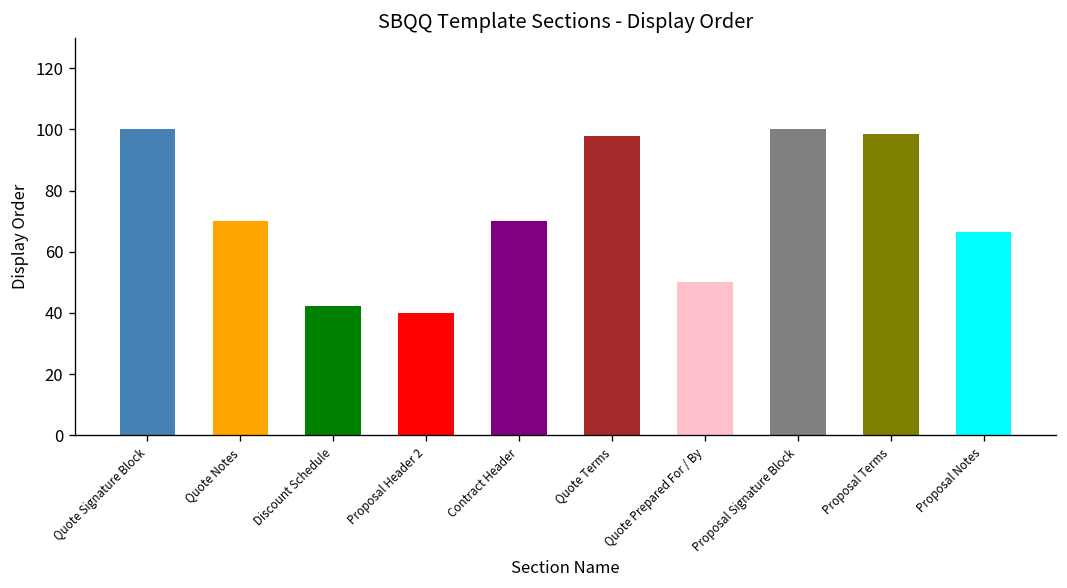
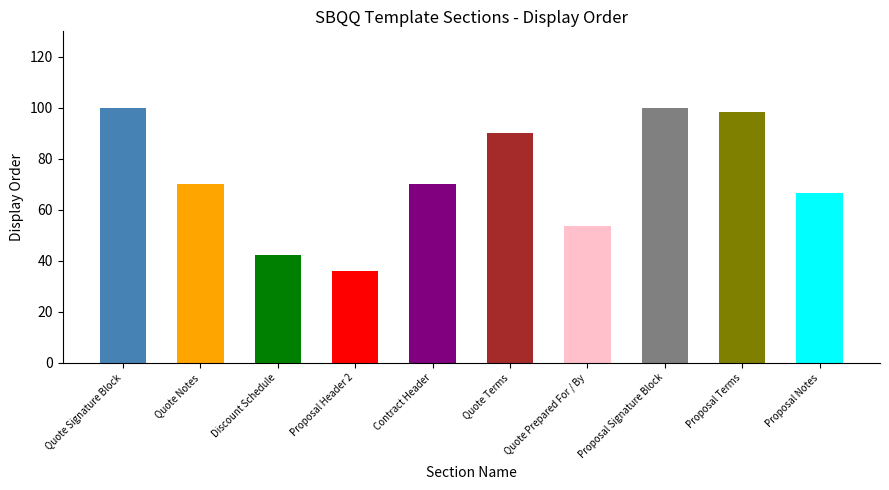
  {
    "Quote Signature Block": 100,
    "Quote Notes": 70,
    "Discount Schedule": 42,
-   "Proposal Header 2": 40,
+   "Proposal Header 2": 36,
    "Contract Header": 70,
-   "Quote Terms": 98,
-   "Quote Prepared For / By": 50,
+   "Quote Terms": 90,
+   "Quote Prepared For / By": 54,
    "Proposal Signature Block": 100,
    "Proposal Terms": 99,
    "Proposal Notes": 67
  }
